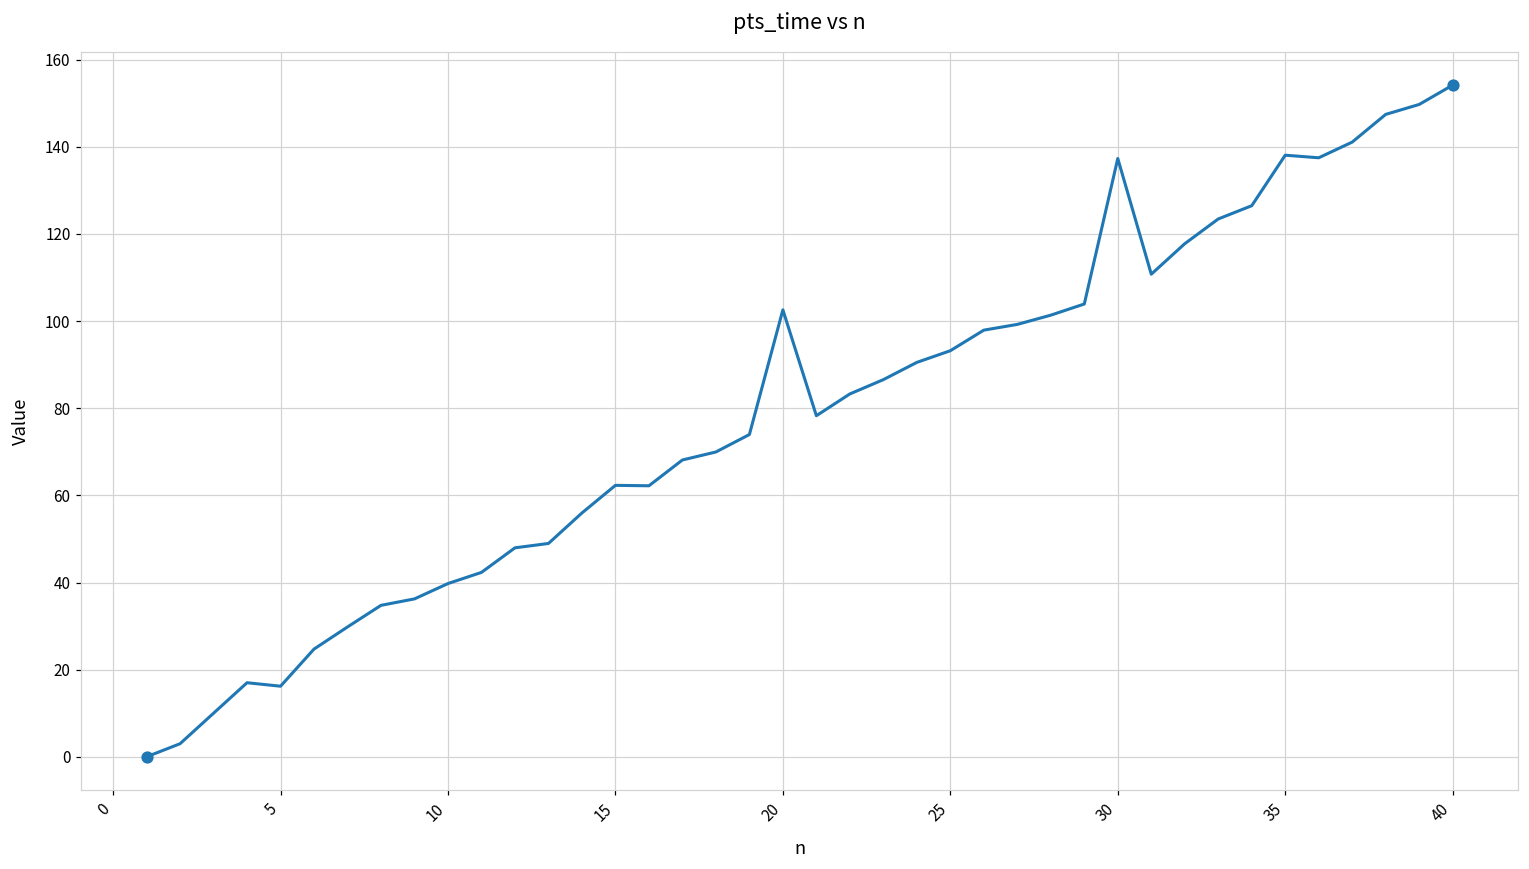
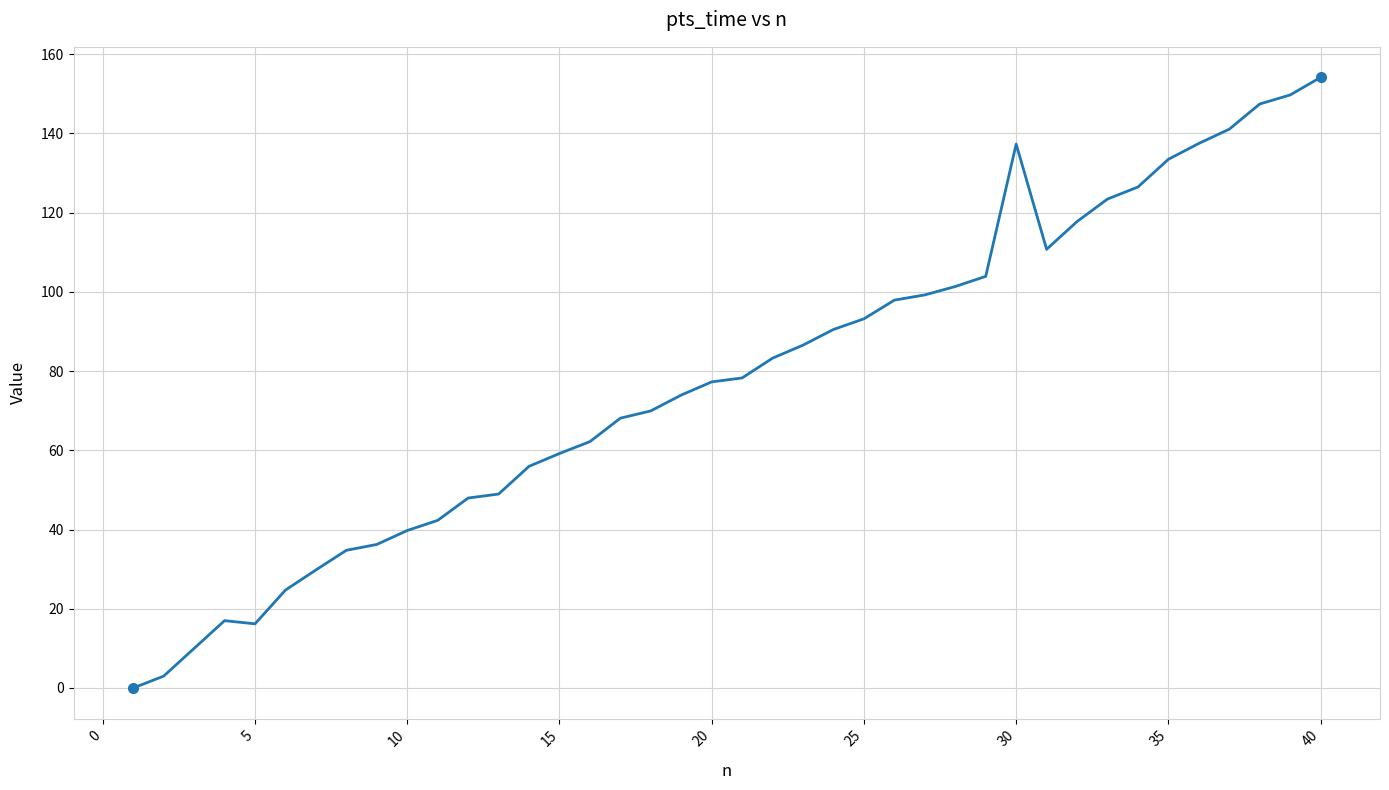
  {
    "5": 16,
    "10": 40,
-   "15": 62,
-   "20": 103,
+   "15": 59,
+   "20": 77,
    "25": 93,
    "30": 137,
-   "35": 138,
+   "35": 133,
    "40": 154
  }
